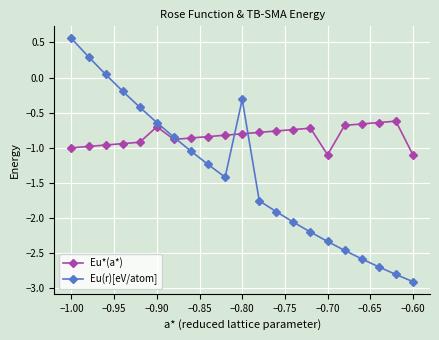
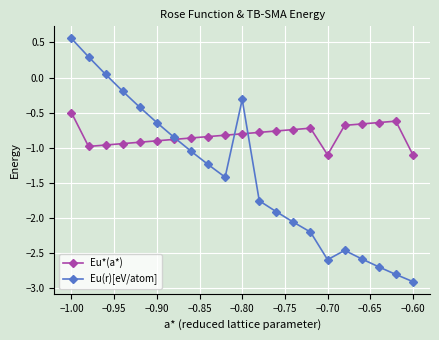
  {
    "Eu*(a*)": {
-     "−1.00": -1.0,
-     "−0.90": -0.7,
+     "−1.00": -0.5,
+     "−0.90": -0.9,
      "−0.80": -0.8,
      "−0.70": -1.1,
      "−0.60": -1.1
    },
    "Eu(r)[eV/atom]": {
      "−1.00": 0.6,
      "−0.90": -0.6,
      "−0.80": -0.3,
-     "−0.70": -2.3,
+     "−0.70": -2.6,
      "−0.60": -2.9
    }
  }
